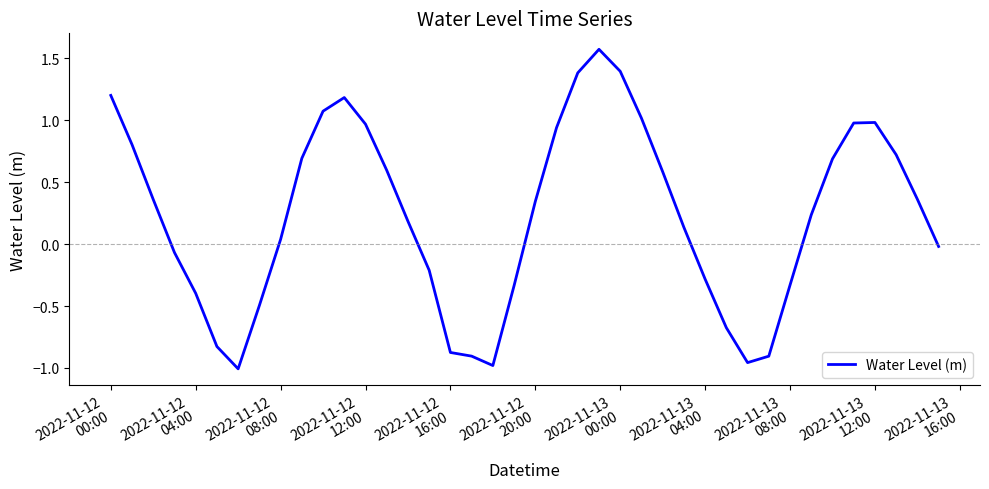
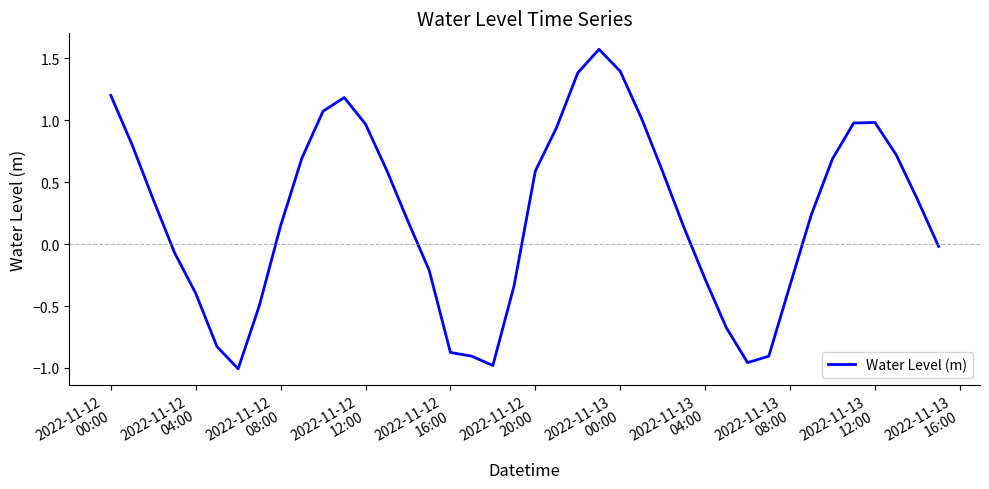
  {
    "2022-11-12 00:00": 1.20,
    "2022-11-12 04:00": -0.40,
-   "2022-11-12 08:00": 0.04,
+   "2022-11-12 08:00": 0.15,
    "2022-11-12 12:00": 0.97,
    "2022-11-12 16:00": -0.87,
-   "2022-11-12 20:00": 0.34,
+   "2022-11-12 20:00": 0.59,
    "2022-11-13 00:00": 1.40,
    "2022-11-13 04:00": -0.28,
    "2022-11-13 08:00": -0.33,
    "2022-11-13 12:00": 0.98
  }
